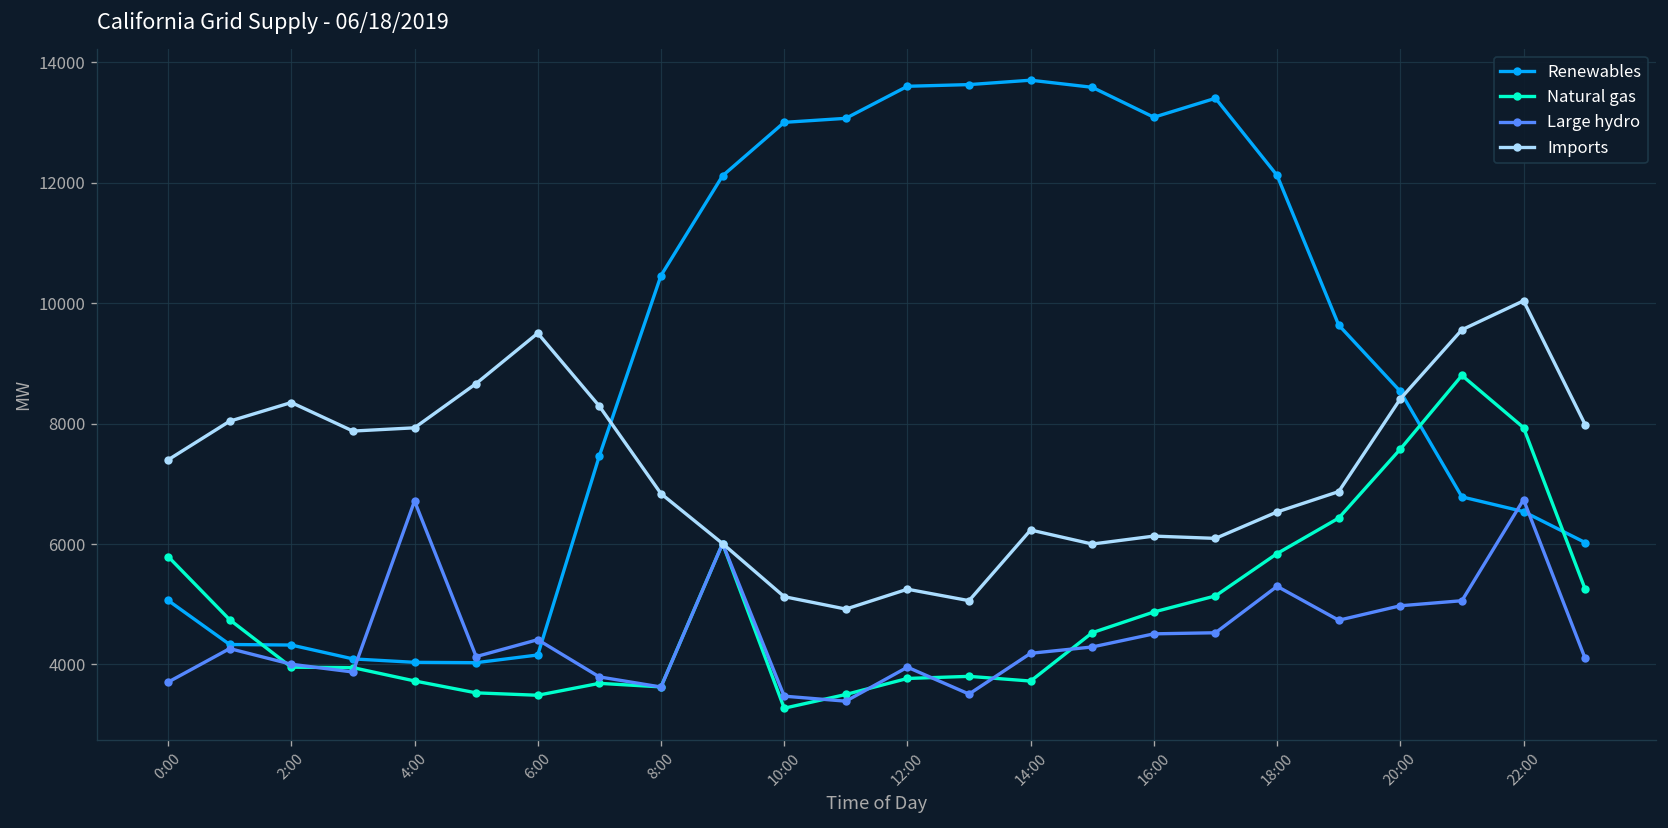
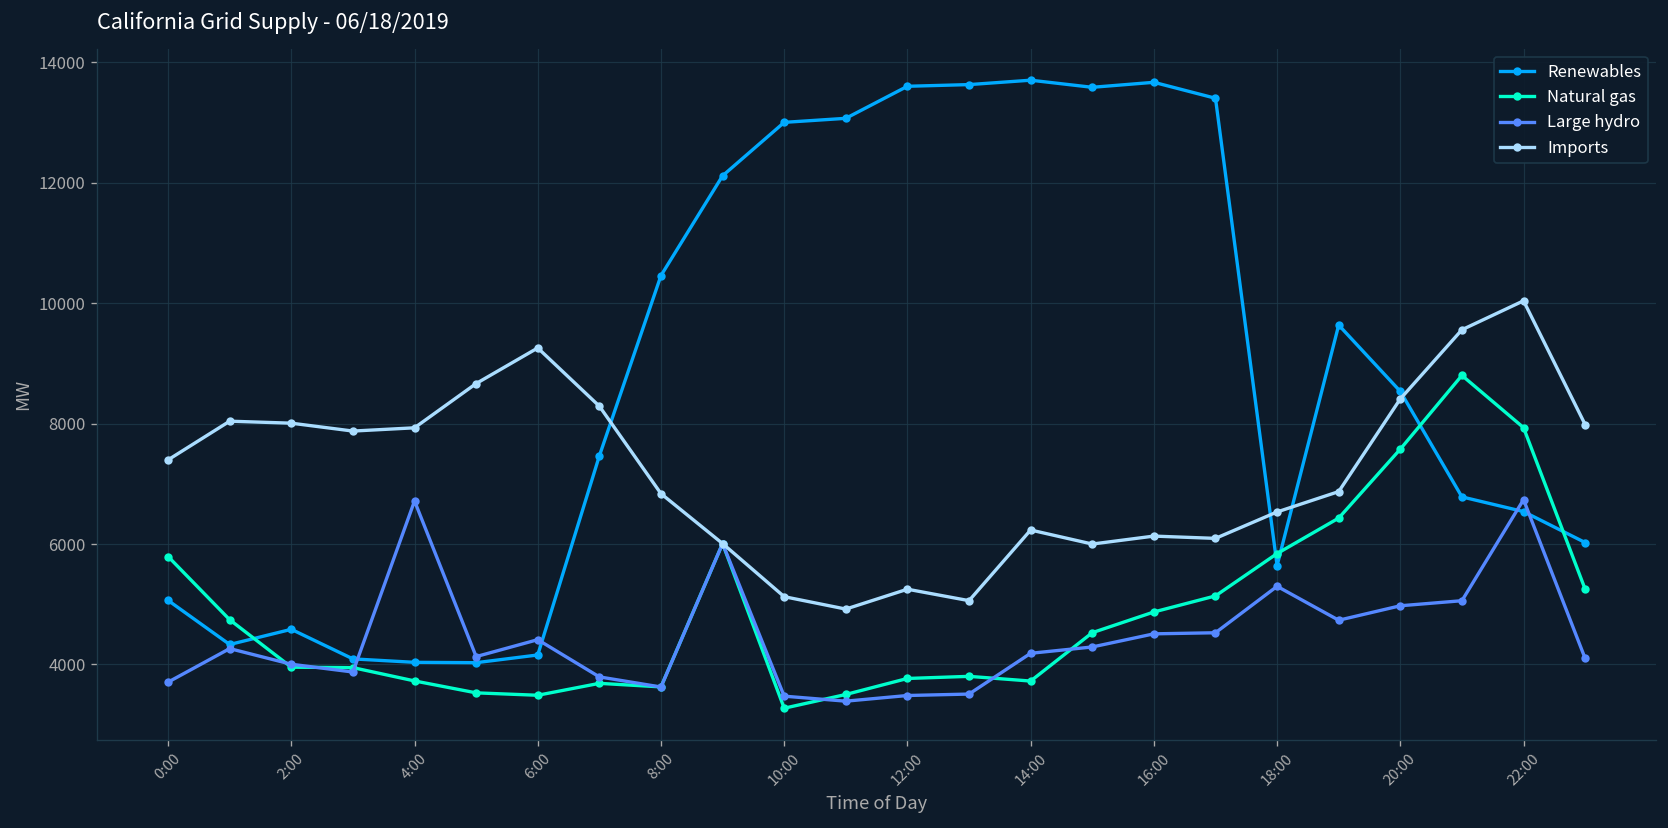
  {
    "Renewables": {
      "0:00": 5100,
-     "2:00": 4300,
+     "2:00": 4600,
      "4:00": 4000,
      "6:00": 4200,
      "8:00": 10500,
      "10:00": 13000,
      "12:00": 13600,
      "14:00": 13700,
-     "16:00": 13100,
-     "18:00": 12100,
+     "16:00": 13700,
+     "18:00": 5600,
      "20:00": 8500,
      "22:00": 6500
    },
    "Natural gas": {
      "0:00": 5800,
      "4:00": 3700,
      "6:00": 3500,
      "10:00": 3300,
      "12:00": 3800,
      "14:00": 3700,
      "16:00": 4900,
      "18:00": 5800,
      "20:00": 7600,
      "22:00": 7900
    },
    "Large hydro": {
      "0:00": 3700,
      "4:00": 6700,
      "6:00": 4400,
      "10:00": 3500,
-     "12:00": 4000,
+     "12:00": 3500,
      "14:00": 4200,
      "16:00": 4500,
      "18:00": 5300,
      "20:00": 5000,
      "22:00": 6700
    },
    "Imports": {
      "0:00": 7400,
-     "2:00": 8400,
+     "2:00": 8000,
      "4:00": 7900,
-     "6:00": 9500,
+     "6:00": 9300,
      "8:00": 6800,
      "10:00": 5100,
      "12:00": 5300,
      "14:00": 6200,
      "16:00": 6100,
      "18:00": 6500,
      "20:00": 8400,
      "22:00": 10000
    }
  }
